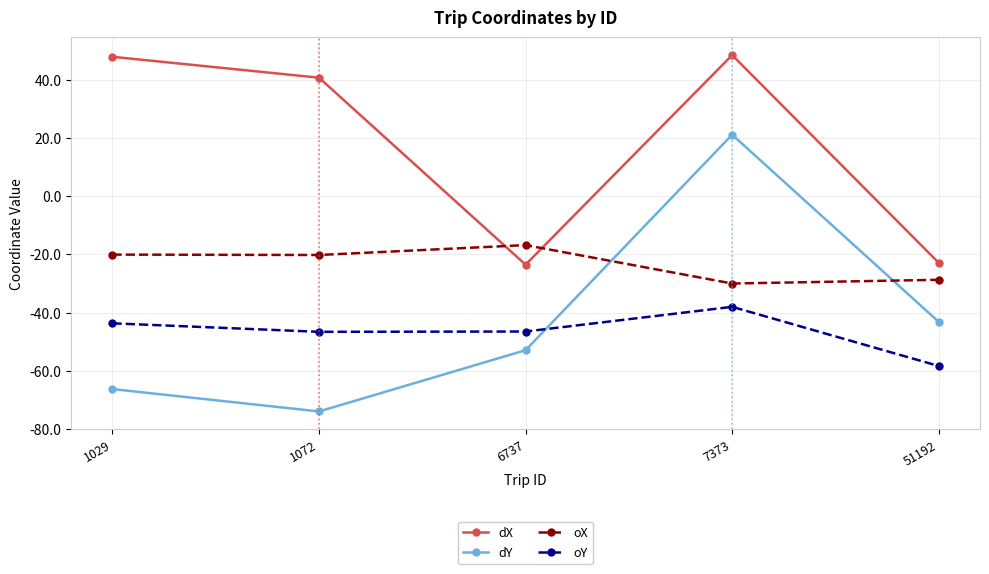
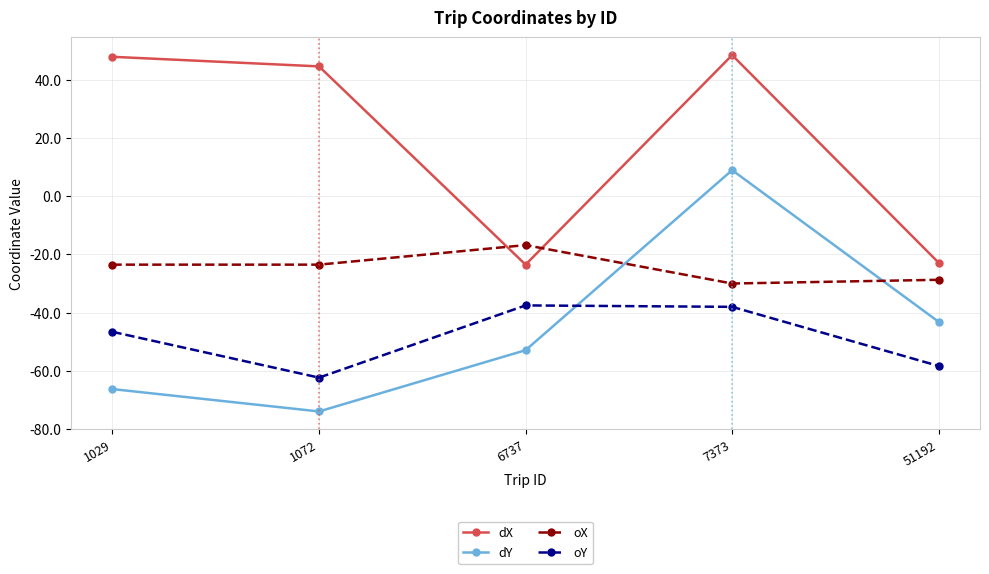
  {
    "dX": {
      "1029": 48,
-     "1072": 41,
+     "1072": 45,
      "6737": -24,
      "7373": 48,
      "51192": -23
    },
    "dY": {
      "1029": -66,
      "1072": -74,
      "6737": -53,
-     "7373": 21,
+     "7373": 9,
      "51192": -43
    },
    "oX": {
-     "1029": -20,
-     "1072": -20,
+     "1029": -24,
+     "1072": -24,
      "6737": -17,
      "7373": -30,
      "51192": -29
    },
    "oY": {
-     "1029": -44,
-     "1072": -47,
-     "6737": -47,
+     "1029": -47,
+     "1072": -62,
+     "6737": -38,
      "7373": -38,
      "51192": -58
    }
  }
